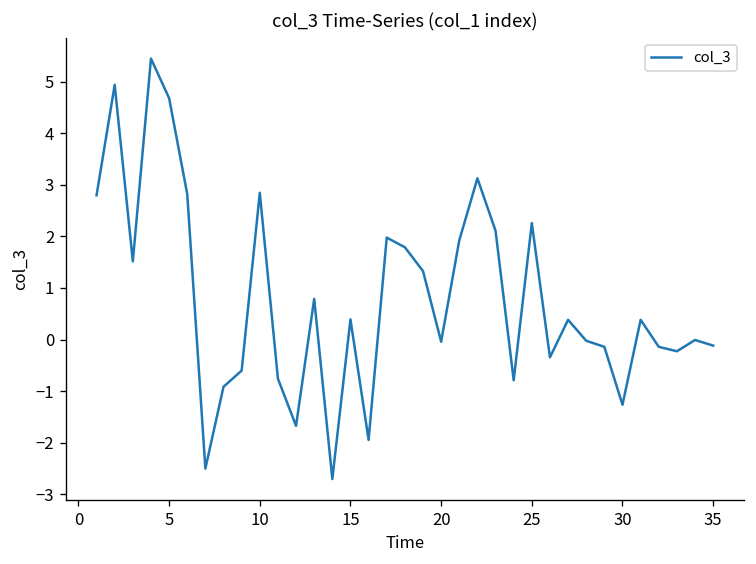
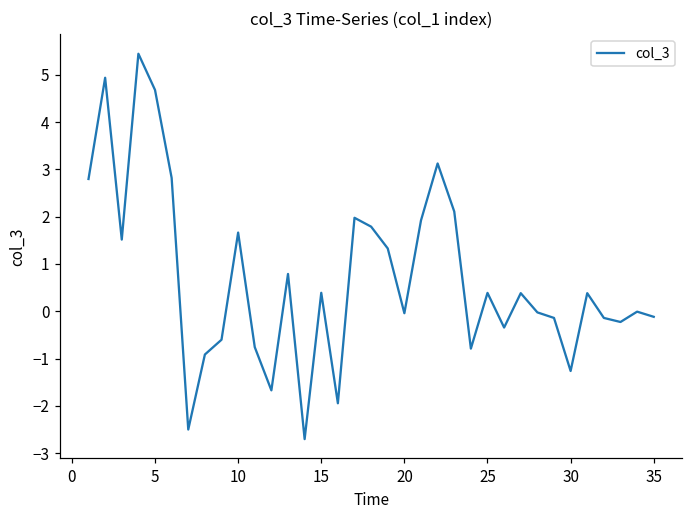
  {
    "5": 4.7,
-   "10": 2.8,
+   "10": 1.7,
    "15": 0.4,
    "20": 0.0,
-   "25": 2.3,
+   "25": 0.4,
    "30": -1.3,
    "35": -0.1
  }
